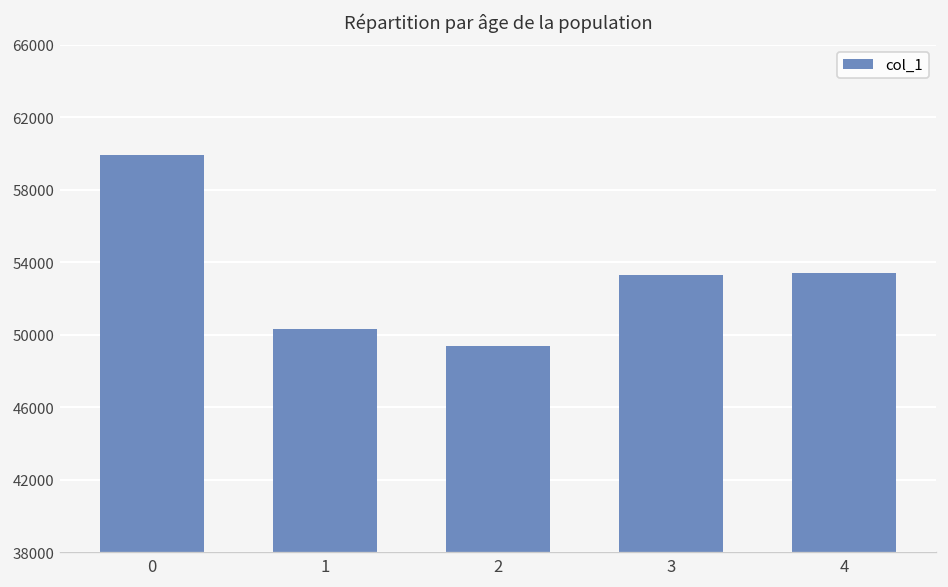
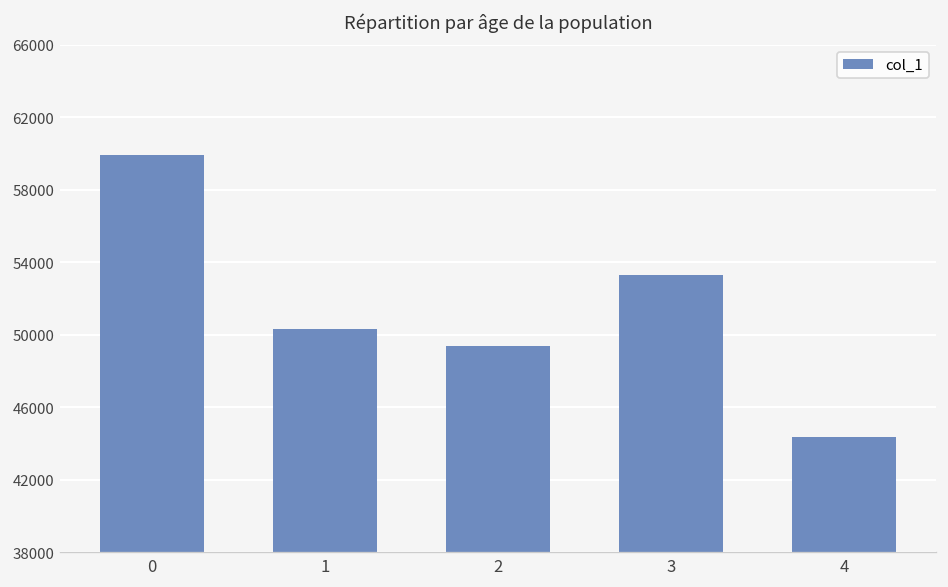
  {
    "0": 59900,
    "1": 50300,
    "2": 49400,
    "3": 53300,
-   "4": 53400
+   "4": 44400
  }
